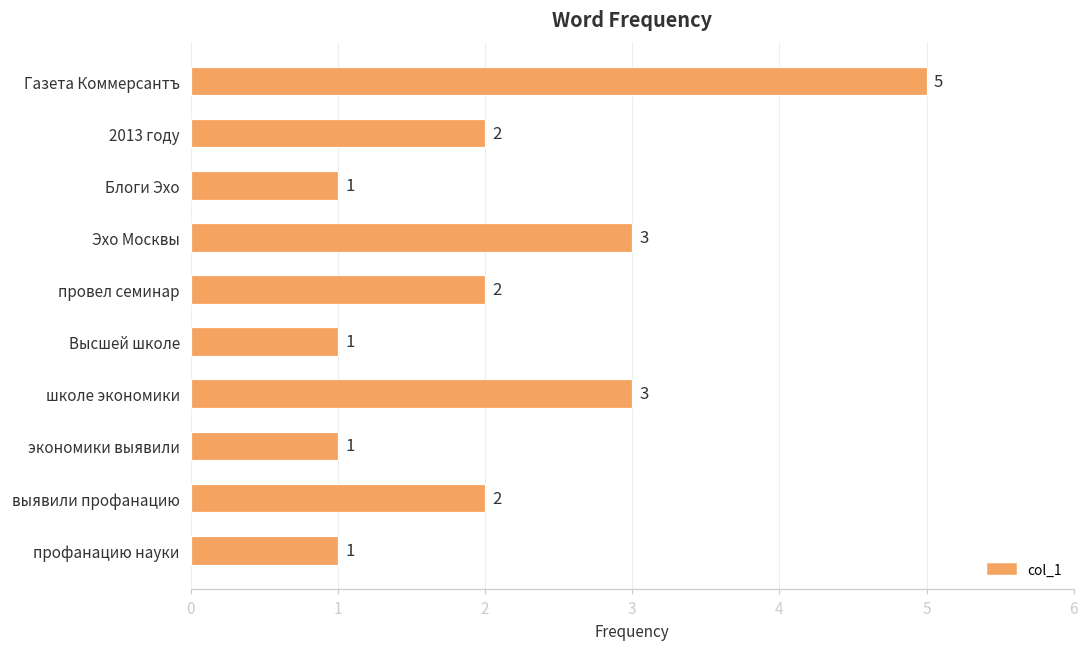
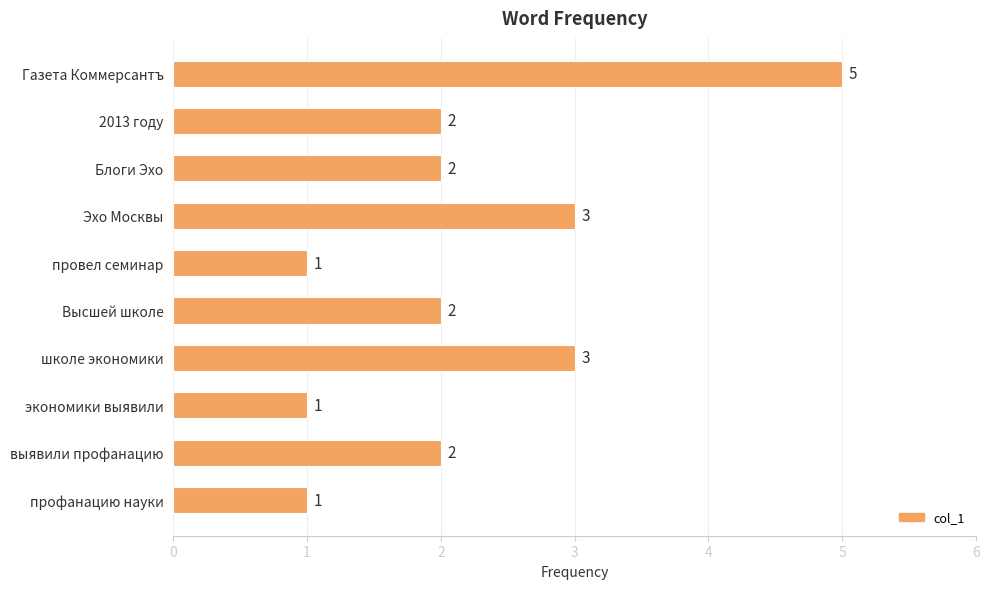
  {
    "Газета Коммерсантъ": 5,
    "2013 году": 2,
-   "Блоги Эхо": 1,
+   "Блоги Эхо": 2,
    "Эхо Москвы": 3,
-   "провел семинар": 2,
-   "Высшей школе": 1,
+   "провел семинар": 1,
+   "Высшей школе": 2,
    "школе экономики": 3,
    "экономики выявили": 1,
    "выявили профанацию": 2,
    "профанацию науки": 1
  }
